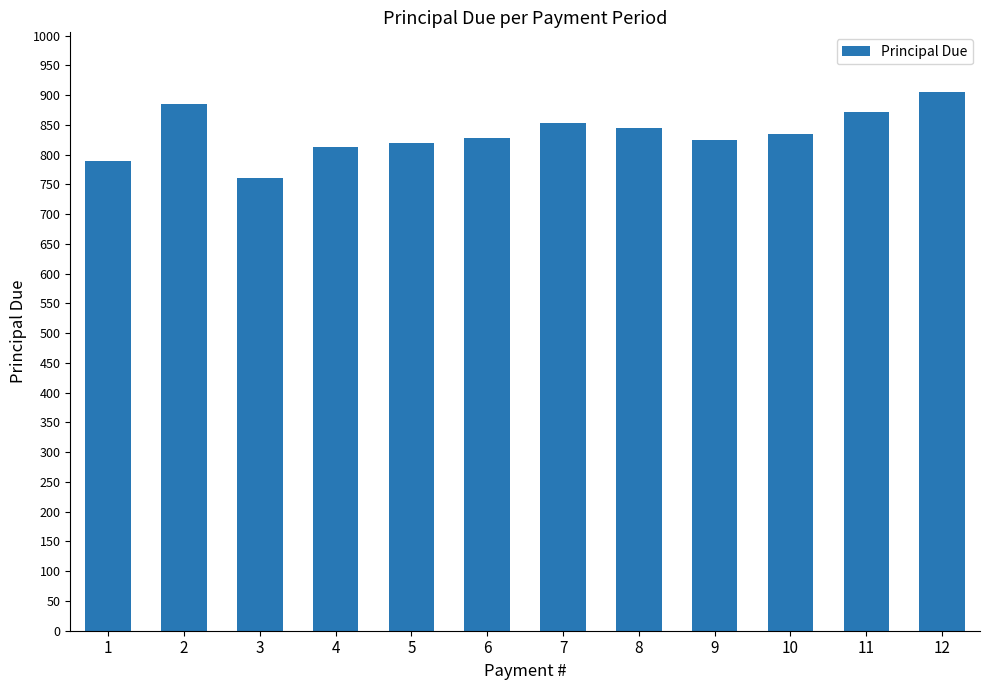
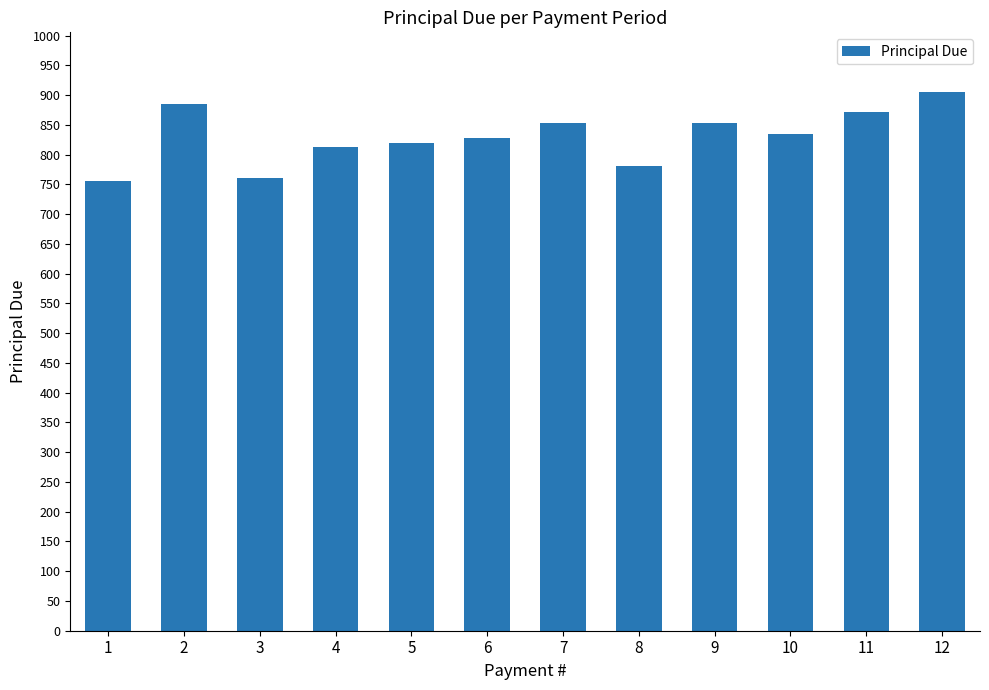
  {
-   "1": 790,
+   "1": 760,
    "2": 880,
    "3": 760,
    "4": 810,
    "5": 820,
    "6": 830,
    "7": 850,
-   "8": 850,
-   "9": 820,
+   "8": 780,
+   "9": 850,
    "10": 830,
    "11": 870,
    "12": 910
  }
